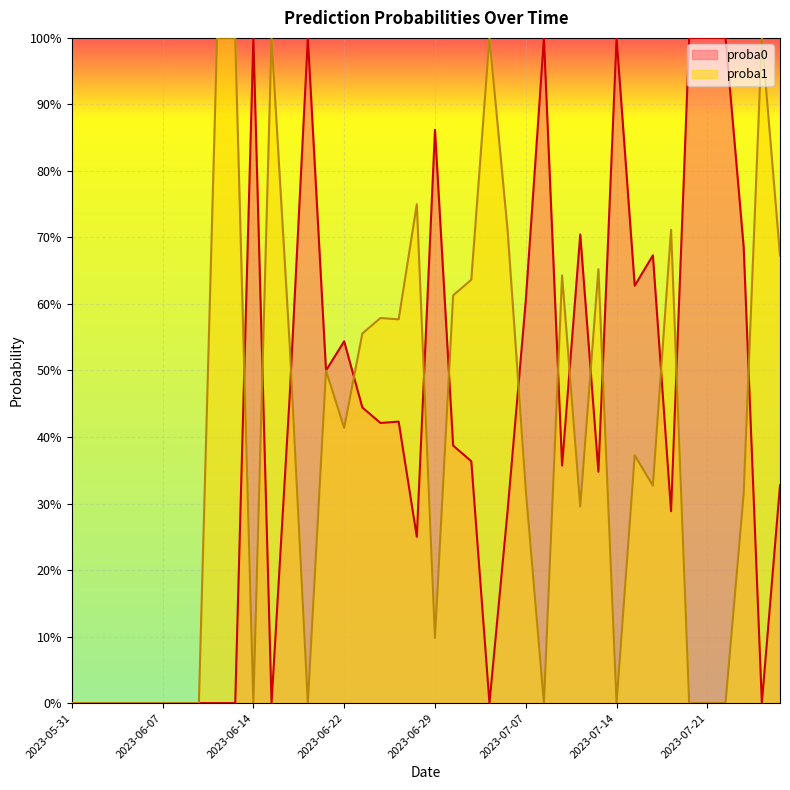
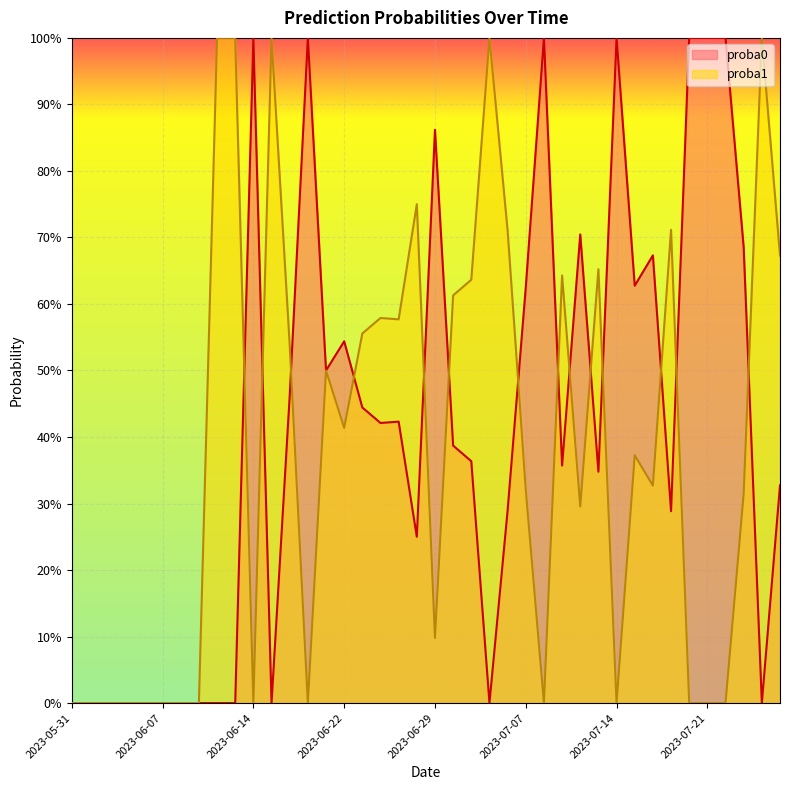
  {
    "proba0": {
      "2023-06-14": "100%",
      "2023-06-22": "54%",
      "2023-06-29": "86%",
-     "2023-07-07": "61%",
+     "2023-07-07": "63%",
      "2023-07-14": "100%",
      "2023-07-21": "100%"
    },
    "proba1": {
      "2023-06-14": "0%",
      "2023-06-22": "41%",
      "2023-06-29": "10%",
      "2023-07-07": "32%",
      "2023-07-14": "0%",
      "2023-07-21": "0%"
    }
  }
